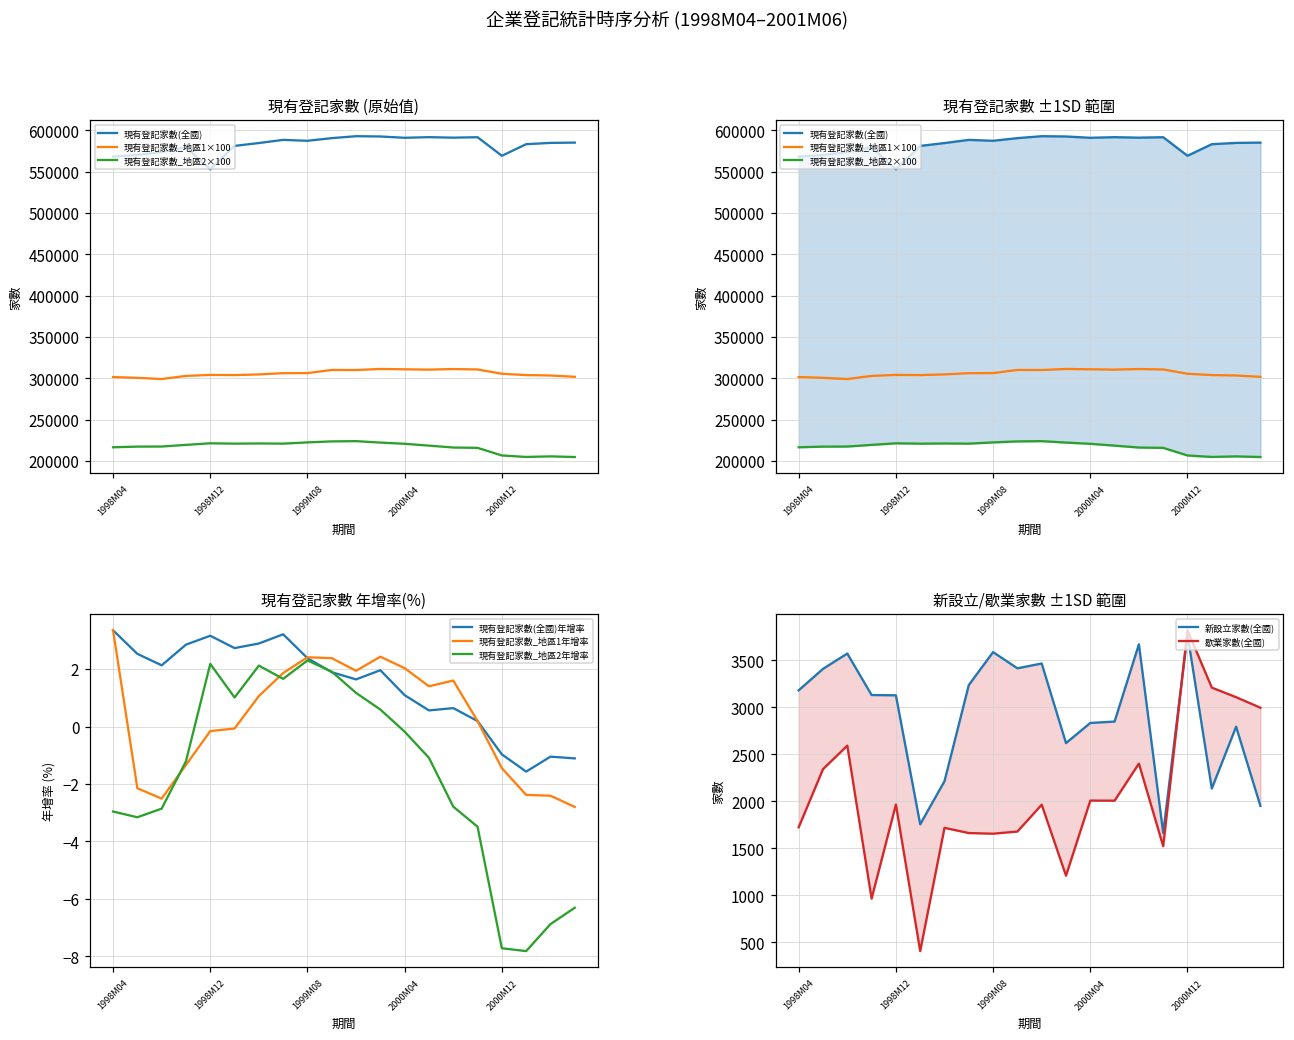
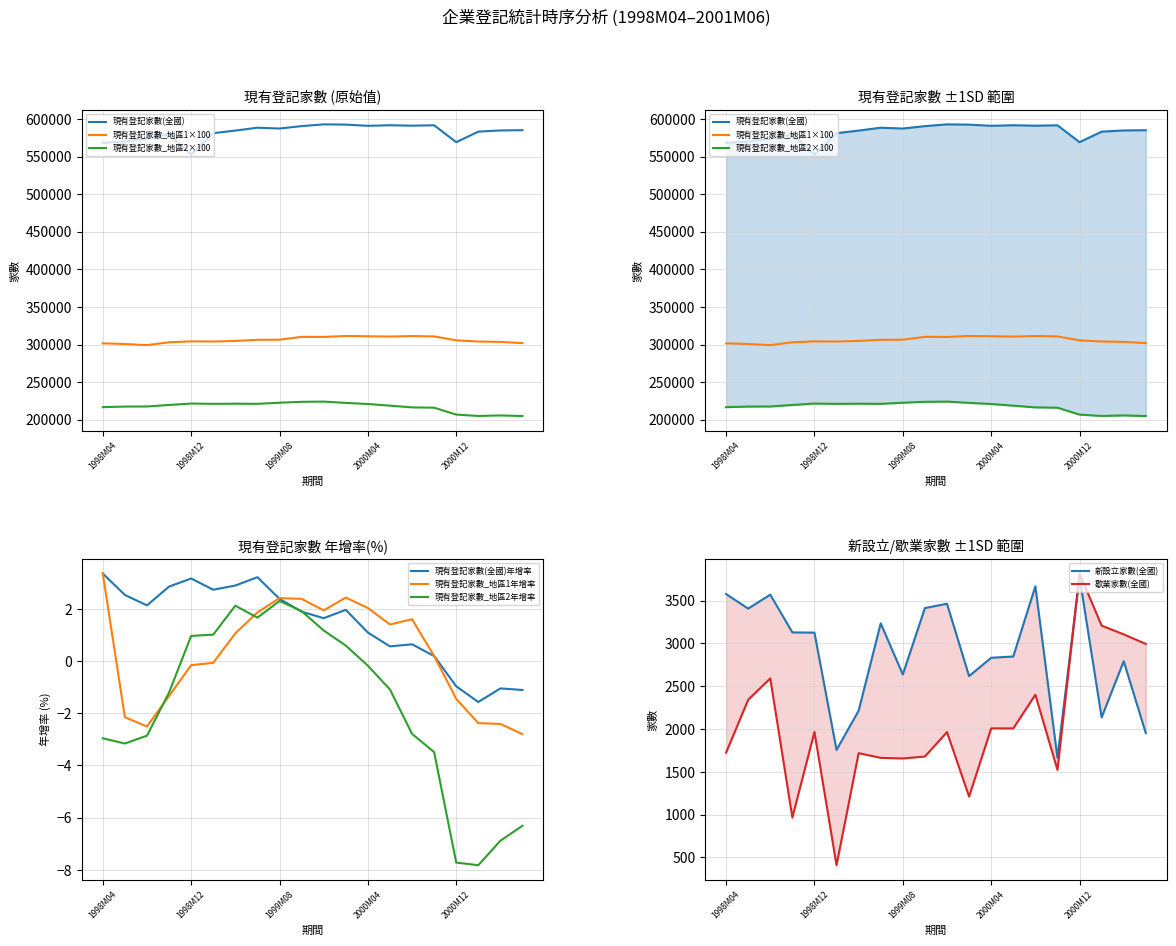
  {
    "現有登記家數 (原始值)": {
      "現有登記家數(全國)": {
        "1999M08": 590000,
        "2000M04": 590000,
        "2000M12": 570000
      },
      "現有登記家數_地區1×100": {
        "1998M04": 300000,
        "1998M12": 300000,
        "1999M08": 310000,
        "2000M04": 310000,
        "2000M12": 310000
      },
      "現有登記家數_地區2×100": {
        "1998M04": 220000,
        "1998M12": 220000,
        "1999M08": 220000,
        "2000M04": 220000,
        "2000M12": 210000
      }
    },
    "現有登記家數 ±1SD 範圍": {
      "現有登記家數(全國)": {
        "1999M08": 590000,
        "2000M04": 590000,
        "2000M12": 570000
      },
      "現有登記家數_地區1×100": {
        "1998M04": 300000,
        "1998M12": 300000,
        "1999M08": 310000,
        "2000M04": 310000,
        "2000M12": 310000
      },
      "現有登記家數_地區2×100": {
        "1998M04": 220000,
        "1998M12": 220000,
        "1999M08": 220000,
        "2000M04": 220000,
        "2000M12": 210000
      }
    },
    "現有登記家數 年增率(%)": {
      "現有登記家數(全國)年增率": {
        "1998M12": 3.2,
        "2000M04": 1.1,
        "2000M12": -1.0
      },
      "現有登記家數_地區1年增率": {
        "1998M12": -0.2,
        "2000M04": 2.0,
        "2000M12": -1.5
      },
      "現有登記家數_地區2年增率": {
        "1998M04": -3.0,
-       "1998M12": 2.2,
+       "1998M12": 1.0,
        "2000M04": -0.2,
        "2000M12": -7.7
      }
    },
    "新設立/歇業家數 ±1SD 範圍": {
      "新設立家數(全國)": {
-       "1998M04": 3200,
-       "1999M08": 3600
+       "1998M04": 3600,
+       "1999M08": 2600
      }
    }
  }
